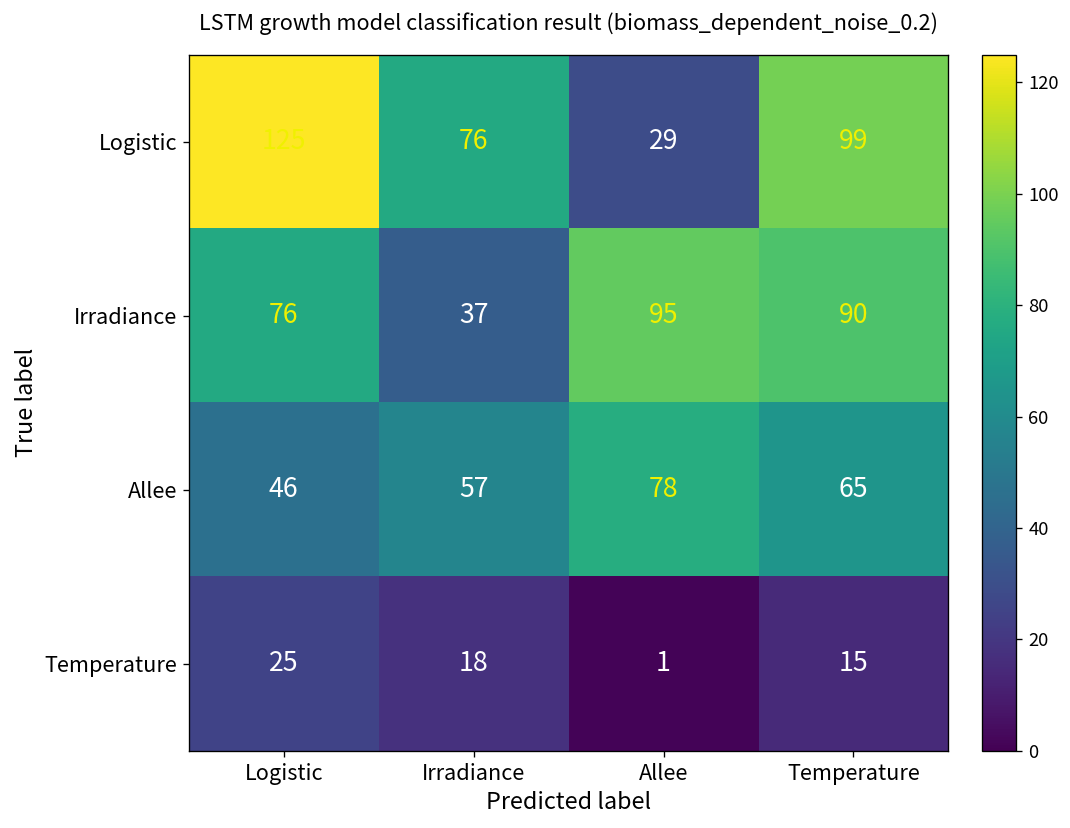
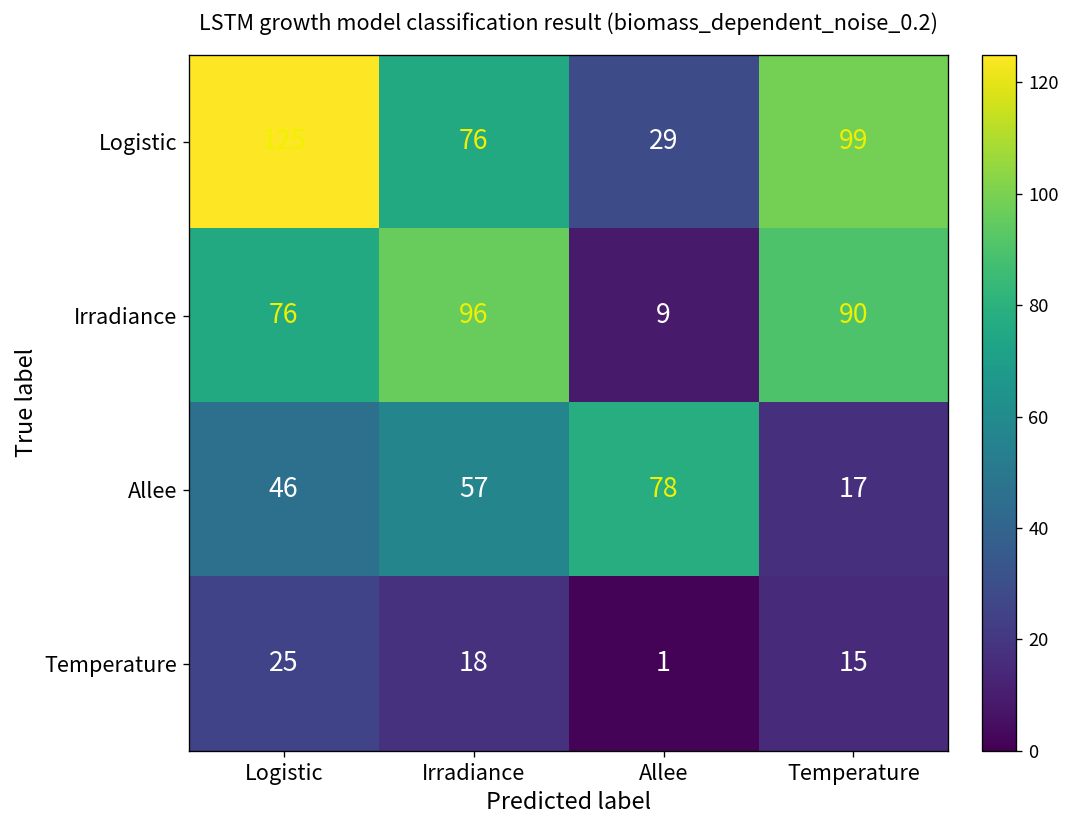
  {
    "Logistic": {
      "Irradiance": 76,
      "Allee": 29,
      "Temperature": 99
    },
    "Irradiance": {
      "Logistic": 76,
-     "Irradiance": 37,
-     "Allee": 95,
+     "Irradiance": 96,
+     "Allee": 9,
      "Temperature": 90
    },
    "Allee": {
      "Logistic": 46,
      "Irradiance": 57,
      "Allee": 78,
-     "Temperature": 65
+     "Temperature": 17
    },
    "Temperature": {
      "Logistic": 25,
      "Irradiance": 18,
      "Allee": 1,
      "Temperature": 15
    }
  }
